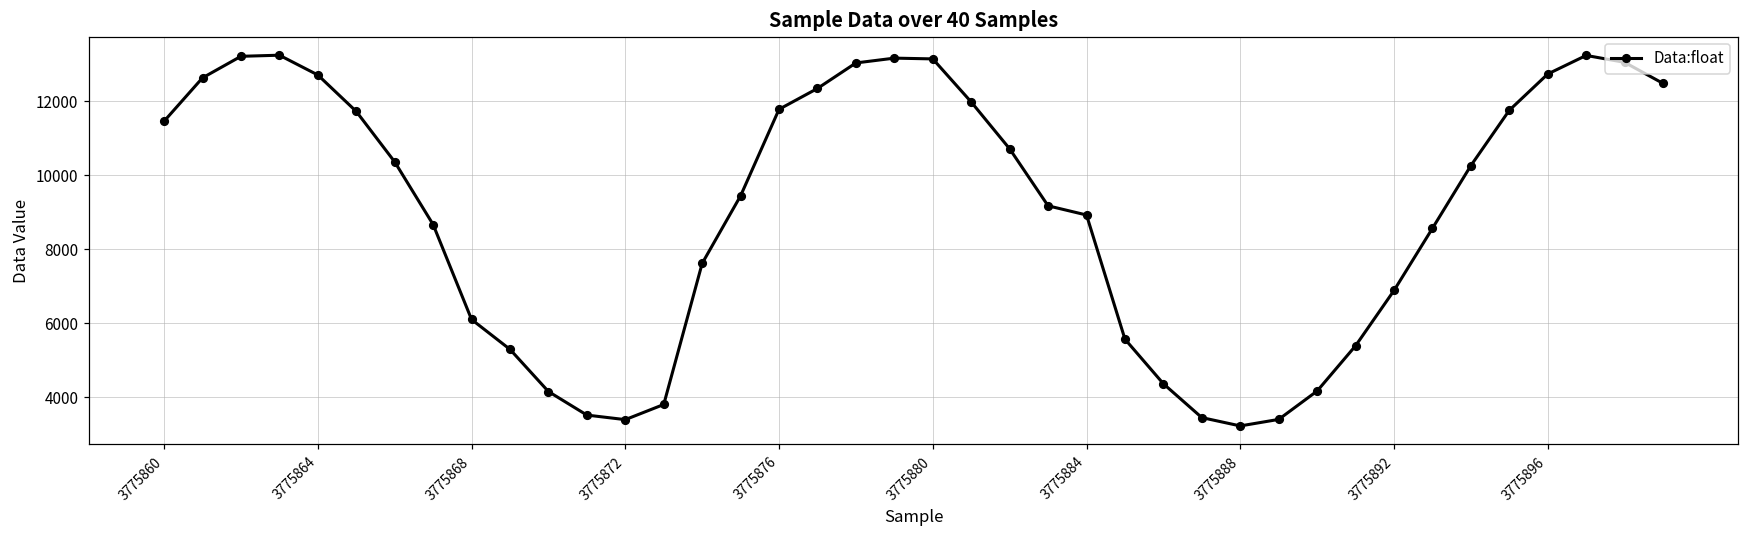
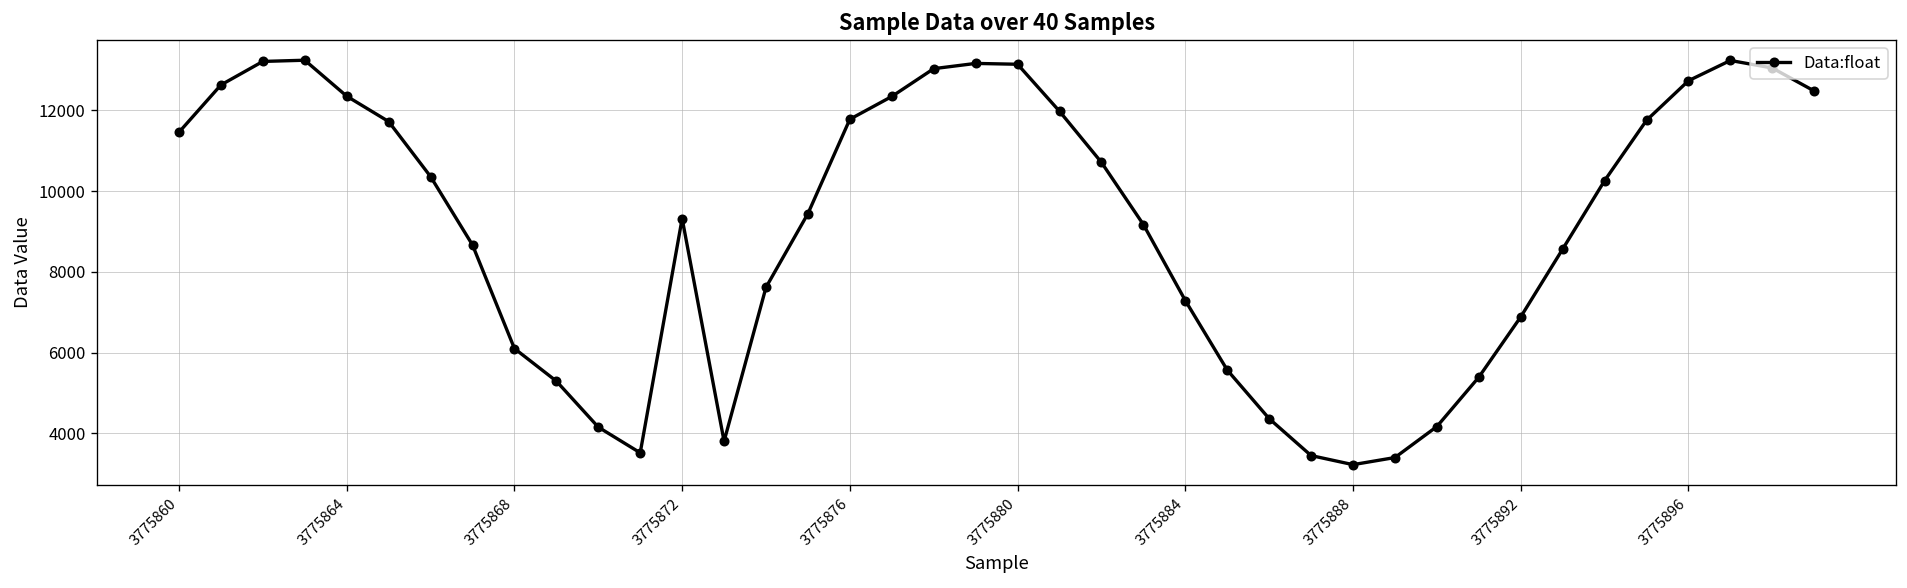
  {
    "3775860": 11500,
-   "3775864": 12700,
+   "3775864": 12400,
    "3775868": 6100,
-   "3775872": 3400,
+   "3775872": 9300,
    "3775876": 11800,
    "3775880": 13100,
-   "3775884": 8900,
+   "3775884": 7300,
    "3775888": 3200,
    "3775892": 6900,
    "3775896": 12700
  }
